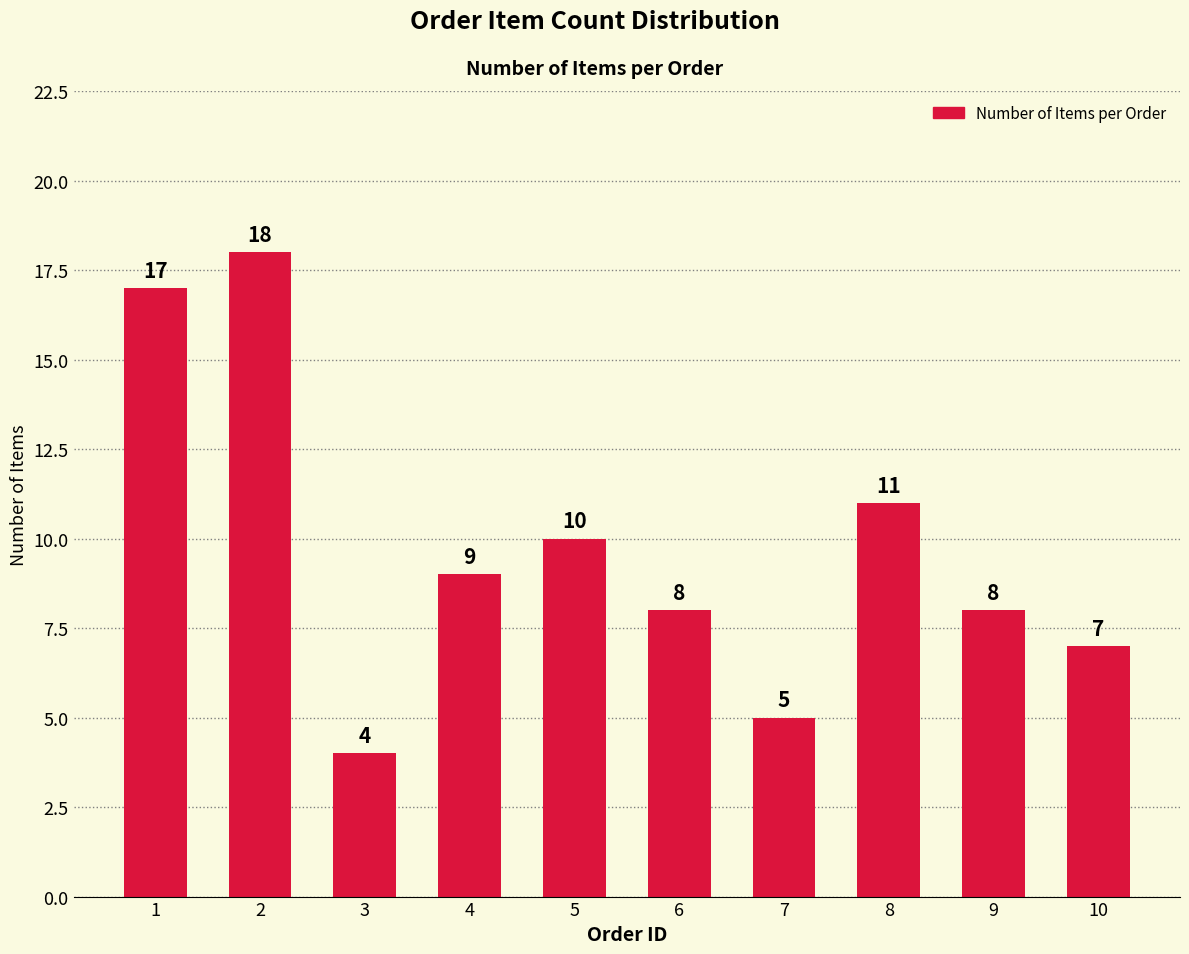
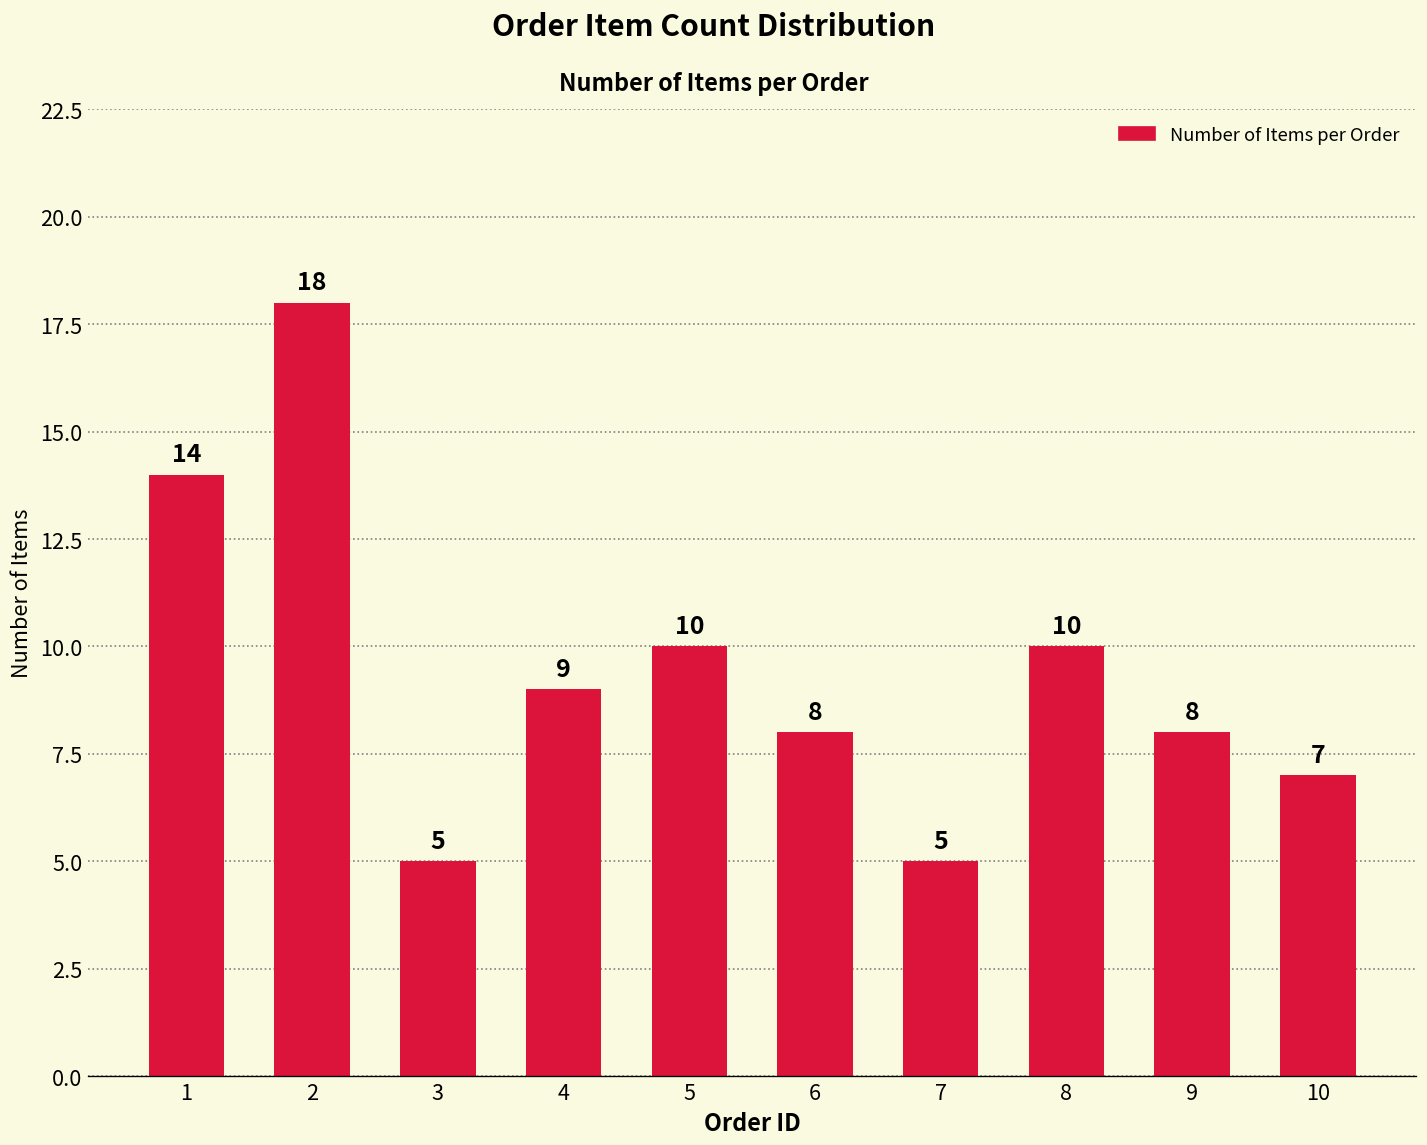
  {
-   "1": 17,
+   "1": 14,
    "2": 18,
-   "3": 4,
+   "3": 5,
    "4": 9,
    "5": 10,
    "6": 8,
    "7": 5,
-   "8": 11,
+   "8": 10,
    "9": 8,
    "10": 7
  }
